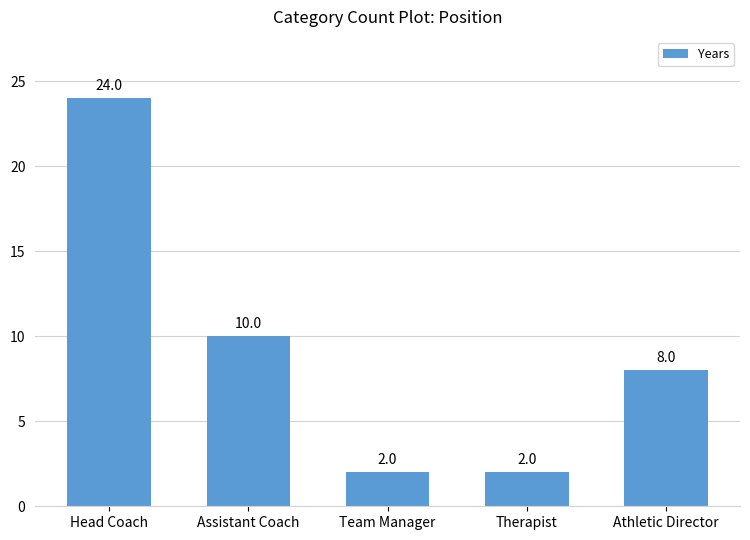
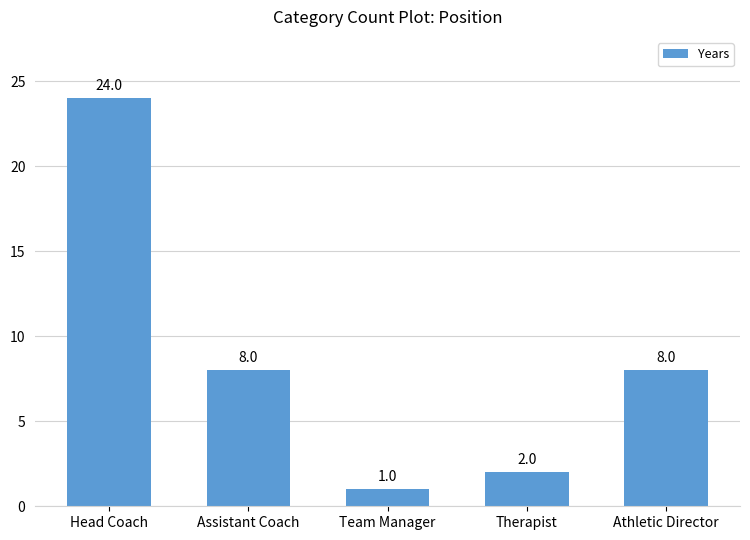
  {
    "Head Coach": 24.0,
-   "Assistant Coach": 10.0,
-   "Team Manager": 2.0,
+   "Assistant Coach": 8.0,
+   "Team Manager": 1.0,
    "Therapist": 2.0,
    "Athletic Director": 8.0
  }
